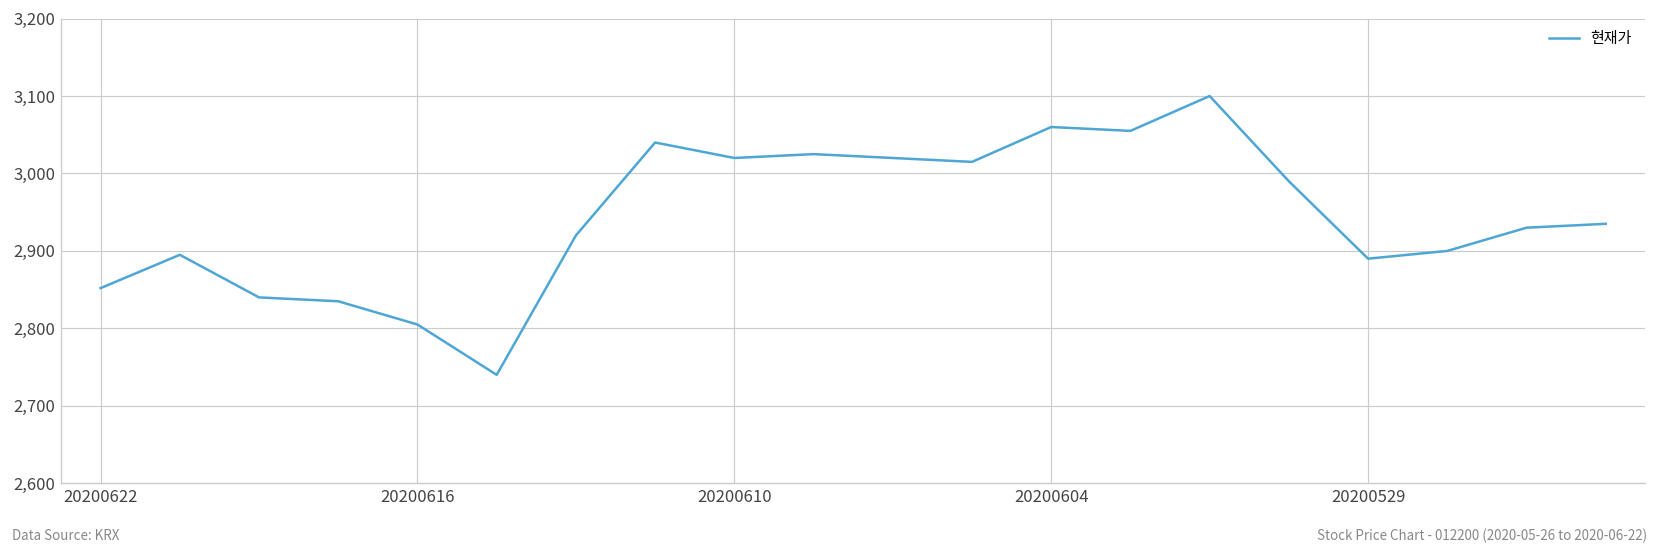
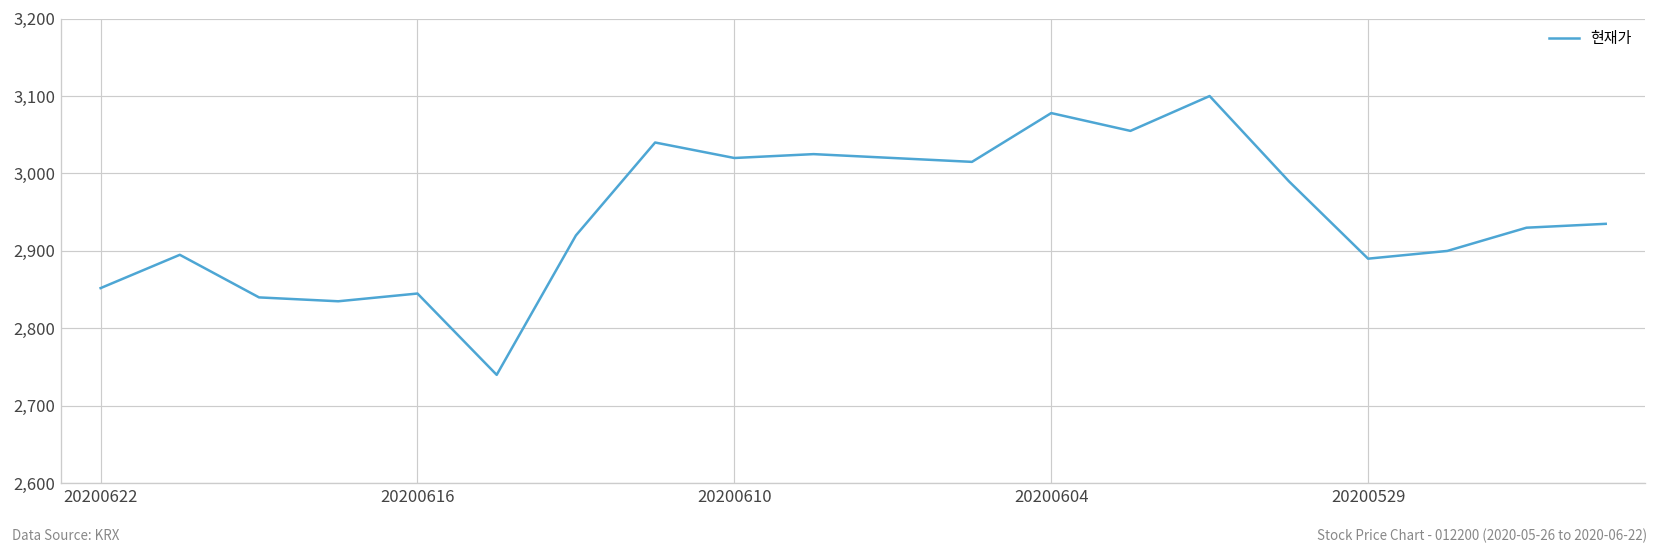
  {
    "20200622": "2,850",
-   "20200616": "2,810",
+   "20200616": "2,850",
    "20200610": "3,020",
-   "20200604": "3,060",
+   "20200604": "3,080",
    "20200529": "2,890"
  }
